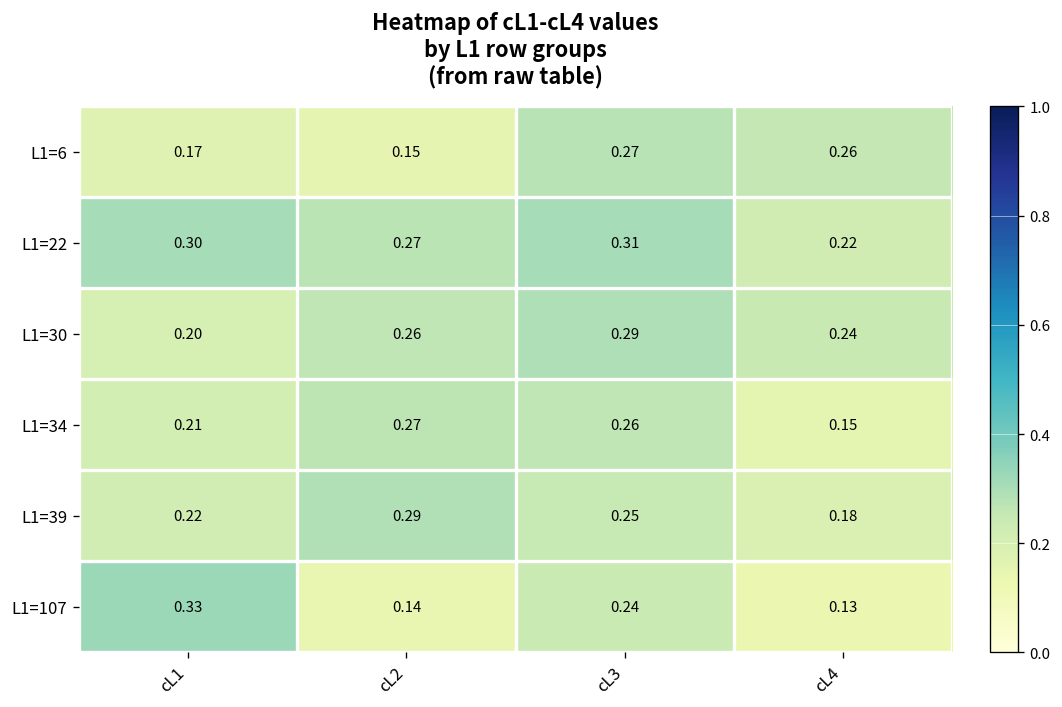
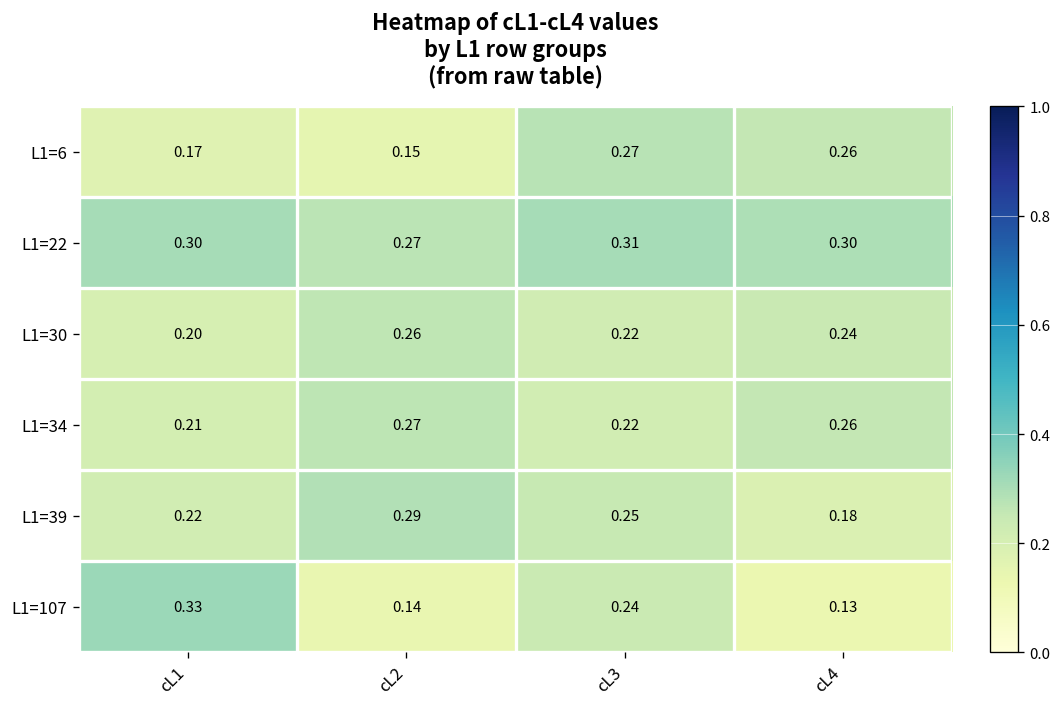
  {
    "L1=6": {
      "cL1": 0.17,
      "cL2": 0.15,
      "cL3": 0.27,
      "cL4": 0.26
    },
    "L1=22": {
      "cL1": 0.30,
      "cL2": 0.27,
      "cL3": 0.31,
-     "cL4": 0.22
+     "cL4": 0.30
    },
    "L1=30": {
      "cL1": 0.20,
      "cL2": 0.26,
-     "cL3": 0.29,
+     "cL3": 0.22,
      "cL4": 0.24
    },
    "L1=34": {
      "cL1": 0.21,
      "cL2": 0.27,
-     "cL3": 0.26,
-     "cL4": 0.15
+     "cL3": 0.22,
+     "cL4": 0.26
    },
    "L1=39": {
      "cL1": 0.22,
      "cL2": 0.29,
      "cL3": 0.25,
      "cL4": 0.18
    },
    "L1=107": {
      "cL1": 0.33,
      "cL2": 0.14,
      "cL3": 0.24,
      "cL4": 0.13
    }
  }
